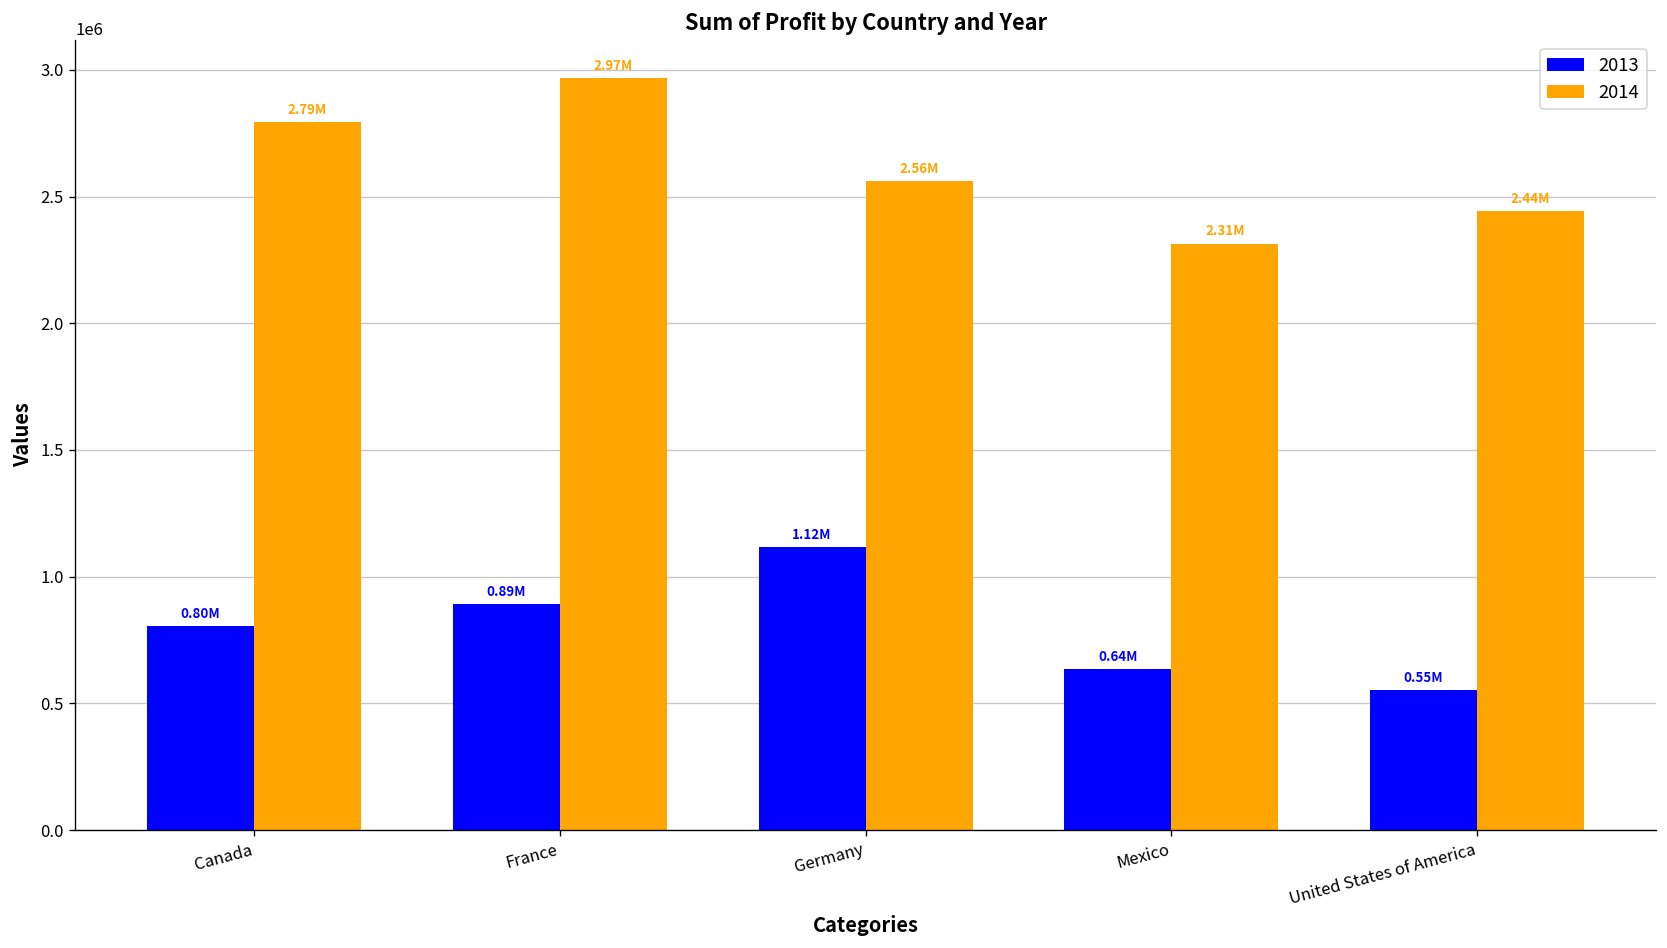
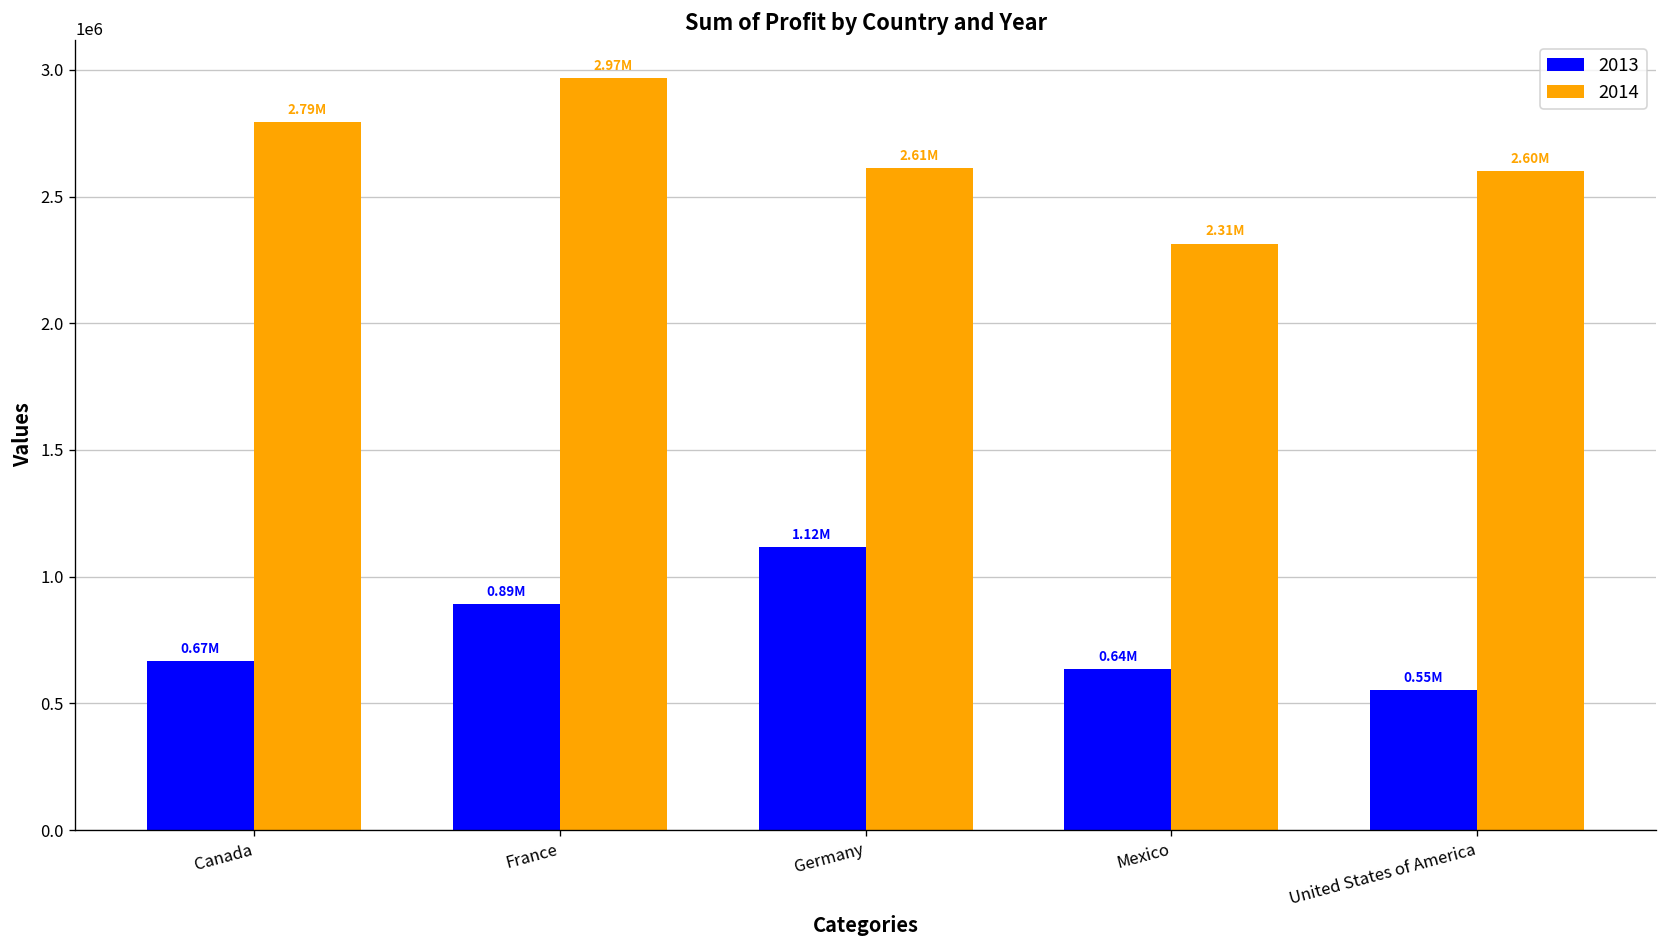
  {
    "2013": {
-     "Canada": "0.80M",
+     "Canada": "0.67M",
      "France": "0.89M",
      "Germany": "1.12M",
      "Mexico": "0.64M",
      "United States of America": "0.55M"
    },
    "2014": {
      "Canada": "2.79M",
      "France": "2.97M",
-     "Germany": "2.56M",
+     "Germany": "2.61M",
      "Mexico": "2.31M",
-     "United States of America": "2.44M"
+     "United States of America": "2.60M"
    }
  }
